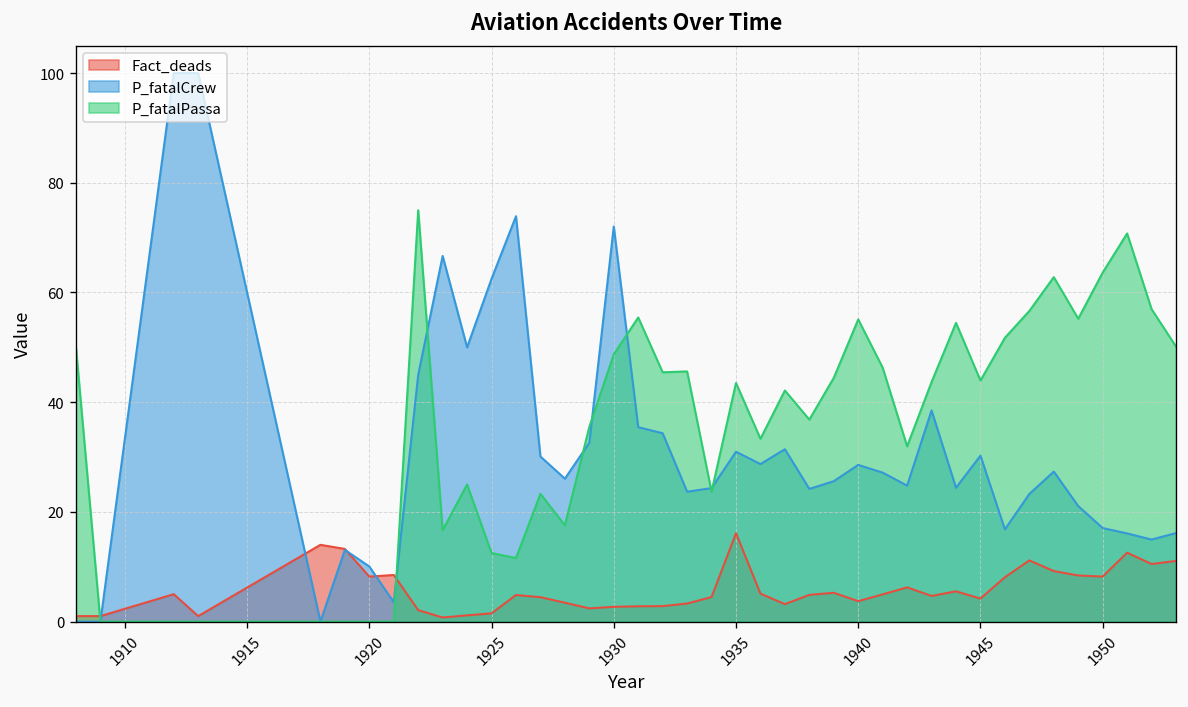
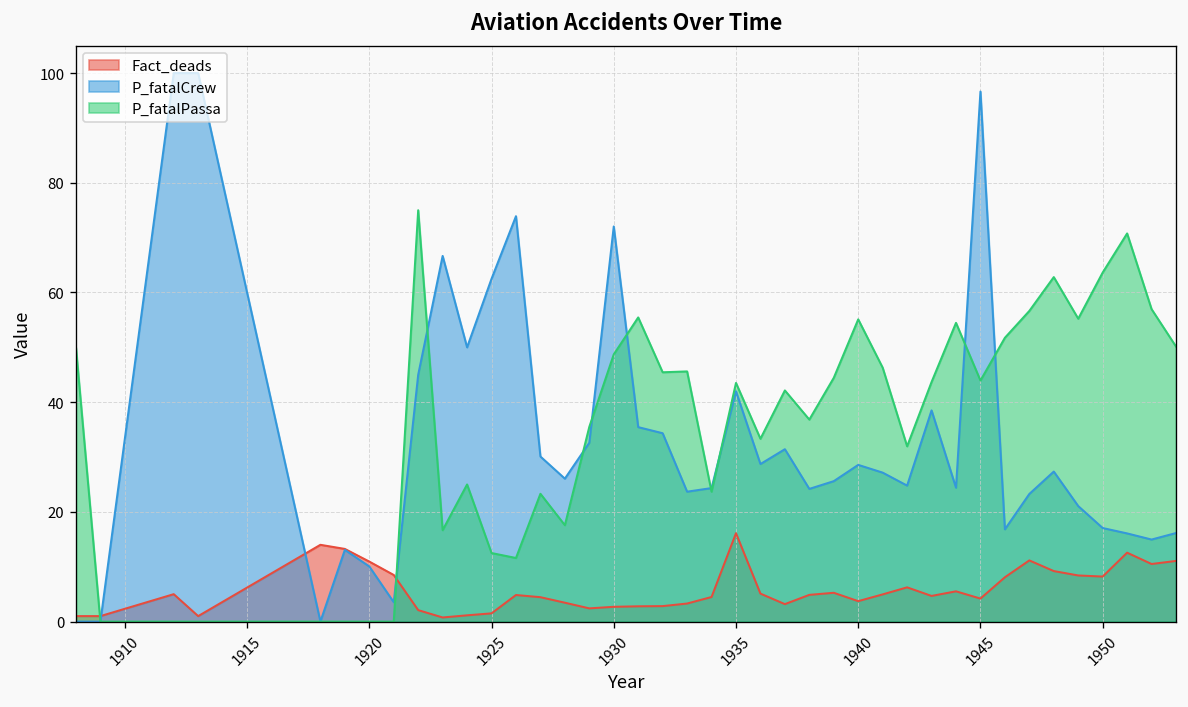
  {
    "Fact_deads": {
-     "1920": 8,
+     "1920": 11,
      "1925": 2,
      "1930": 3,
      "1935": 16,
      "1940": 4,
      "1945": 4,
      "1950": 8
    },
    "P_fatalCrew": {
      "1920": 10,
      "1925": 63,
      "1930": 72,
-     "1935": 31,
+     "1935": 42,
      "1940": 29,
-     "1945": 30,
+     "1945": 97,
      "1950": 17
    },
    "P_fatalPassa": {
      "1920": 0,
      "1925": 13,
      "1930": 49,
      "1935": 44,
      "1940": 55,
      "1945": 44,
      "1950": 64
    }
  }
